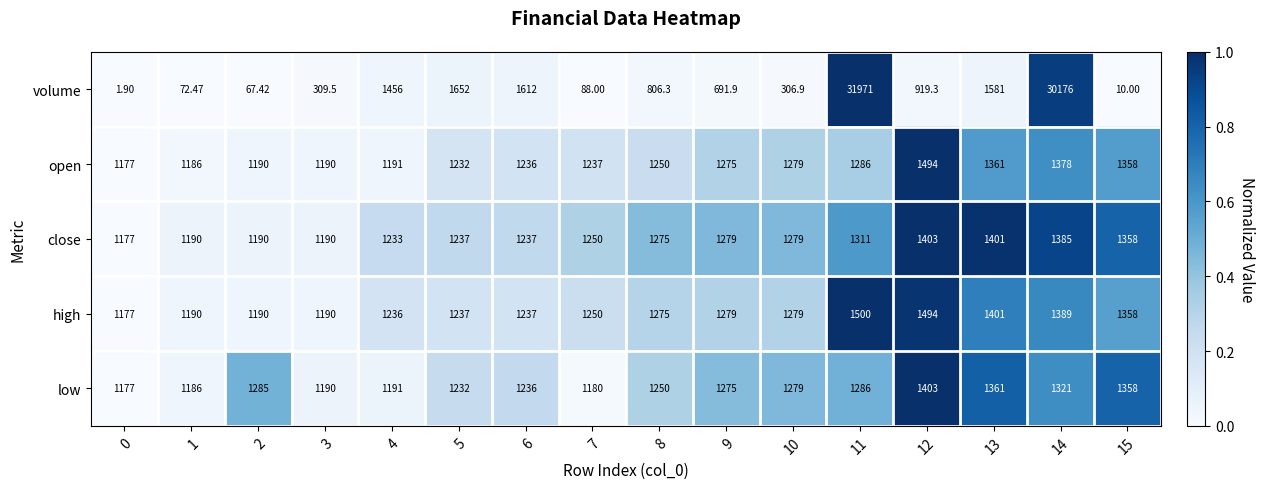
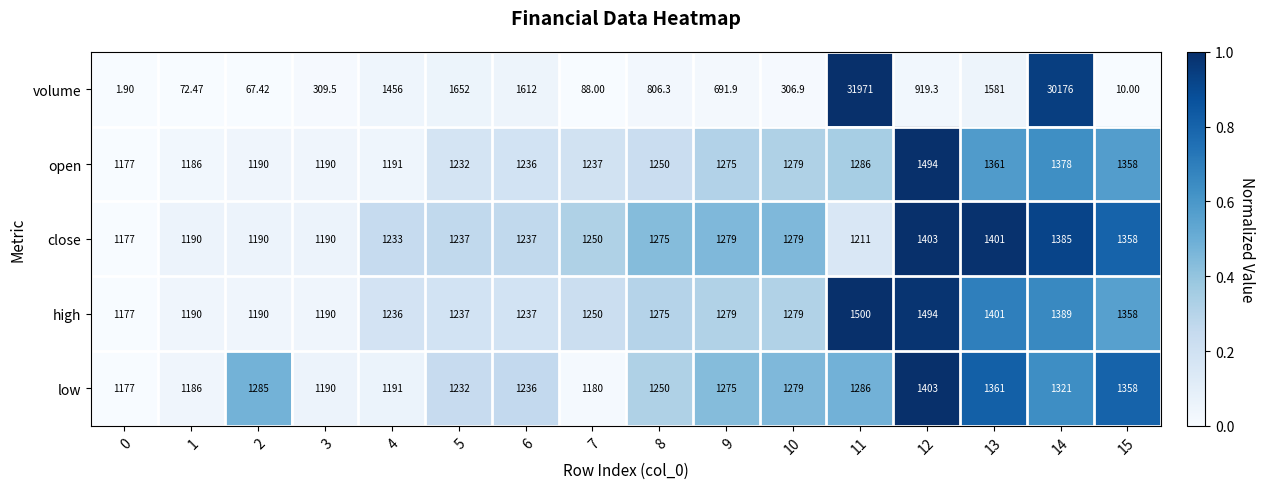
  {
    "volume": {
      "0": 1.90,
      "1": 72.47,
      "2": 67.42,
      "3": 309.5,
      "4": 1456,
      "5": 1652,
      "6": 1612,
      "7": 88.00,
      "8": 806.3,
      "9": 691.9,
      "10": 306.9,
      "11": 31971,
      "12": 919.3,
      "13": 1581,
      "14": 30176,
      "15": 10.00
    },
    "open": {
      "0": 1177,
      "1": 1186,
      "2": 1190,
      "3": 1190,
      "4": 1191,
      "5": 1232,
      "6": 1236,
      "7": 1237,
      "8": 1250,
      "9": 1275,
      "10": 1279,
      "11": 1286,
      "12": 1494,
      "13": 1361,
      "14": 1378,
      "15": 1358
    },
    "close": {
      "0": 1177,
      "1": 1190,
      "2": 1190,
      "3": 1190,
      "4": 1233,
      "5": 1237,
      "6": 1237,
      "7": 1250,
      "8": 1275,
      "9": 1279,
      "10": 1279,
-     "11": 1311,
+     "11": 1211,
      "12": 1403,
      "13": 1401,
      "14": 1385,
      "15": 1358
    },
    "high": {
      "0": 1177,
      "1": 1190,
      "2": 1190,
      "3": 1190,
      "4": 1236,
      "5": 1237,
      "6": 1237,
      "7": 1250,
      "8": 1275,
      "9": 1279,
      "10": 1279,
      "11": 1500,
      "12": 1494,
      "13": 1401,
      "14": 1389,
      "15": 1358
    },
    "low": {
      "0": 1177,
      "1": 1186,
      "2": 1285,
      "3": 1190,
      "4": 1191,
      "5": 1232,
      "6": 1236,
      "7": 1180,
      "8": 1250,
      "9": 1275,
      "10": 1279,
      "11": 1286,
      "12": 1403,
      "13": 1361,
      "14": 1321,
      "15": 1358
    }
  }
